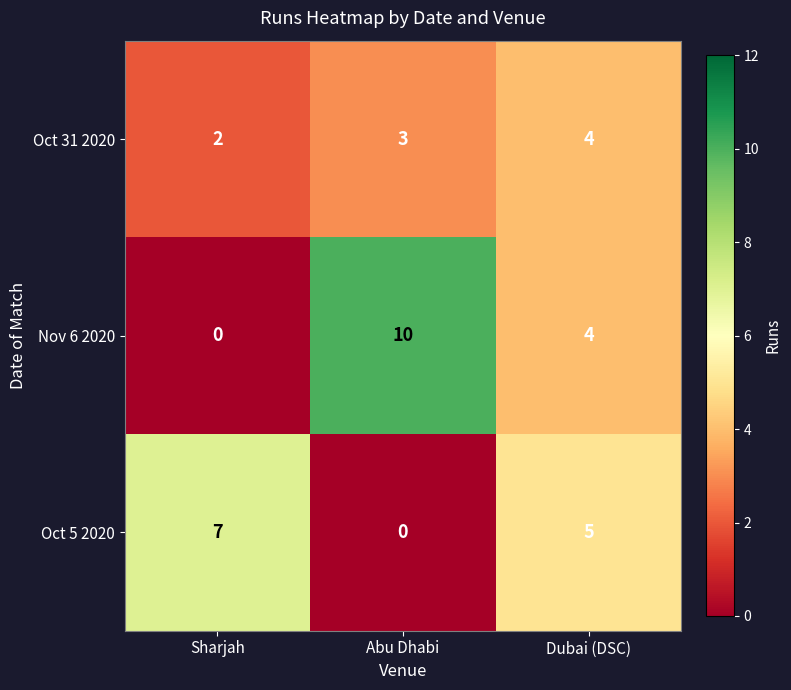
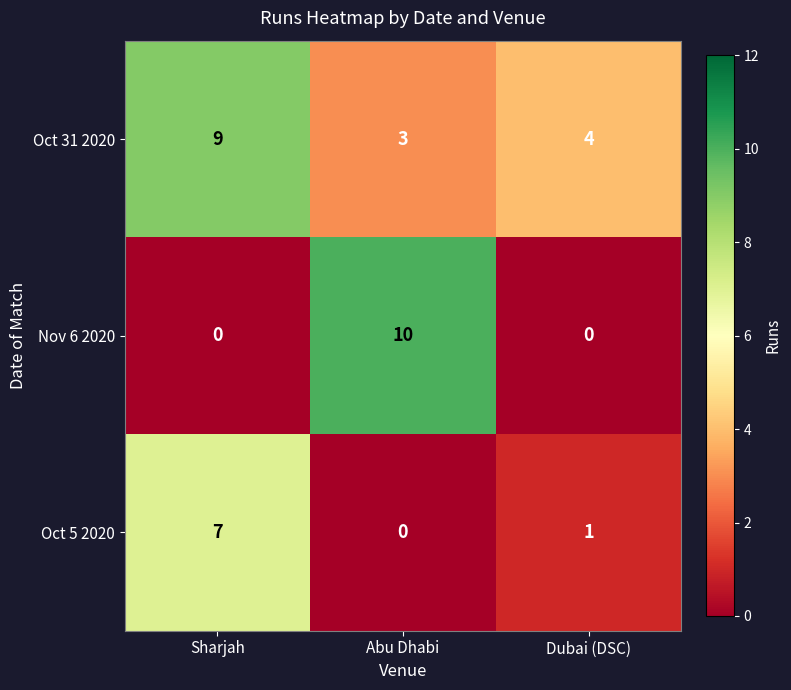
  {
    "Oct 31 2020": {
-     "Sharjah": 2,
+     "Sharjah": 9,
      "Abu Dhabi": 3,
      "Dubai (DSC)": 4
    },
    "Nov 6 2020": {
      "Sharjah": 0,
      "Abu Dhabi": 10,
-     "Dubai (DSC)": 4
+     "Dubai (DSC)": 0
    },
    "Oct 5 2020": {
      "Sharjah": 7,
      "Abu Dhabi": 0,
-     "Dubai (DSC)": 5
+     "Dubai (DSC)": 1
    }
  }
